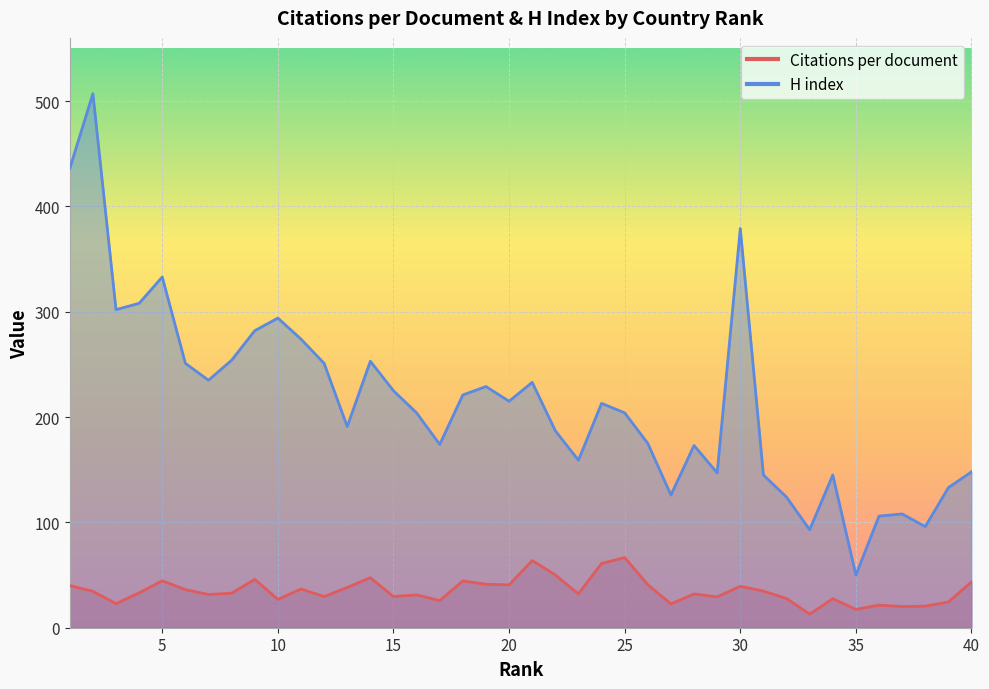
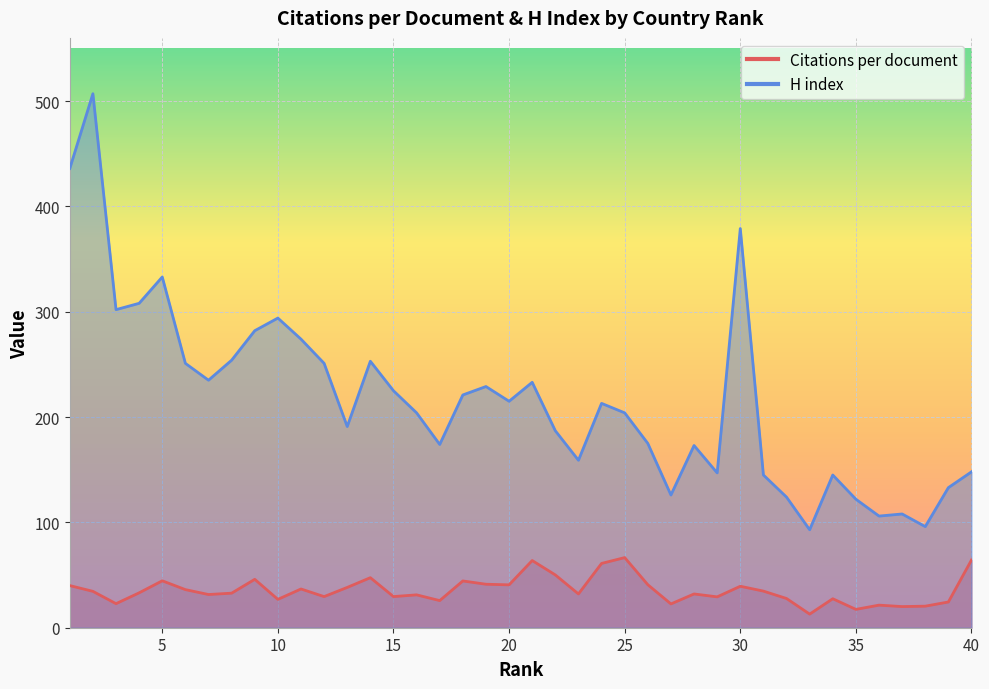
  {
    "Citations per document": {
      "5": 45,
      "10": 27,
      "15": 30,
      "20": 41,
      "25": 67,
      "30": 39,
      "35": 17,
-     "40": 44
+     "40": 64
    },
    "H index": {
      "5": 333,
      "10": 294,
      "15": 225,
      "20": 215,
      "25": 204,
      "30": 379,
-     "35": 50,
+     "35": 122,
      "40": 148
    }
  }
